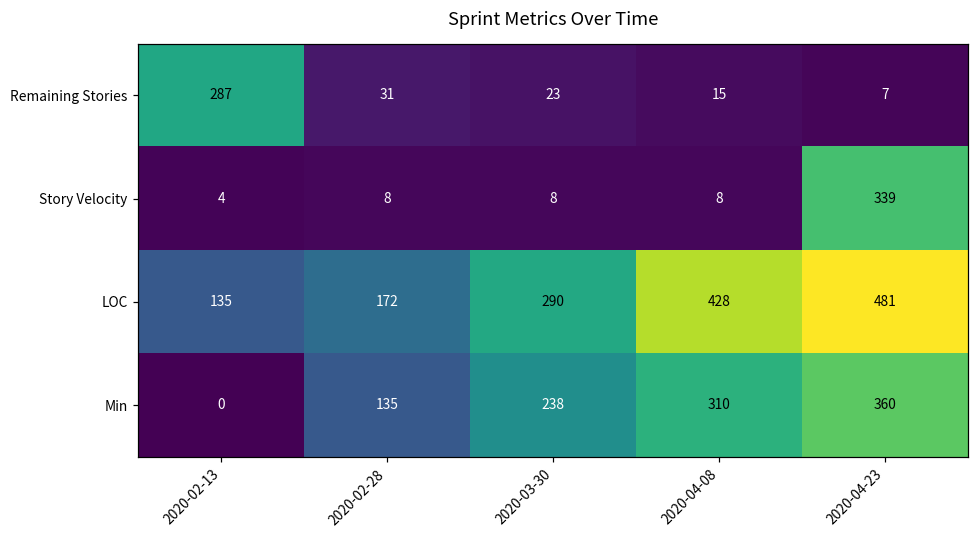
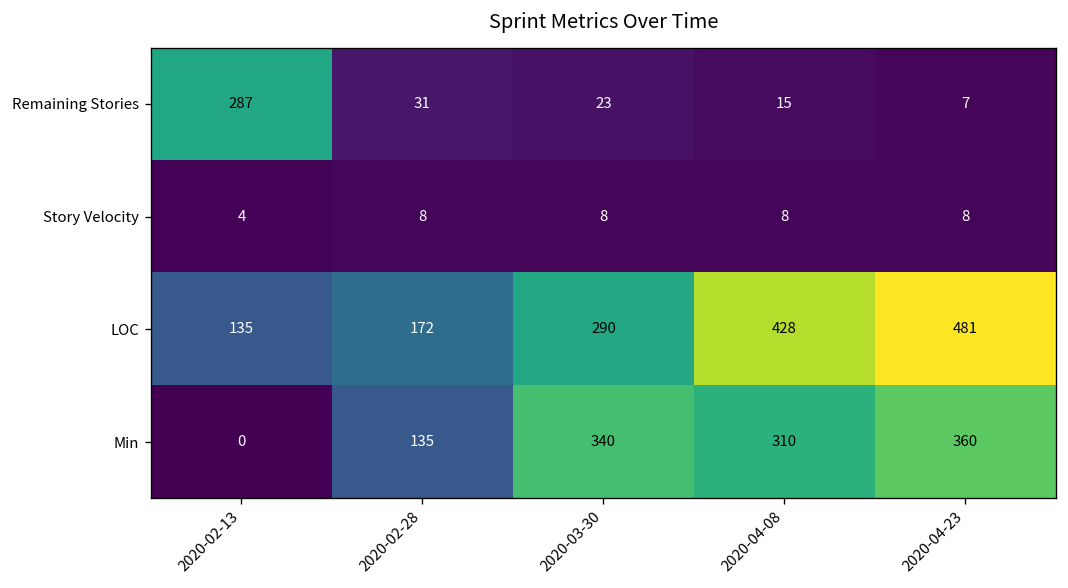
  {
    "Remaining Stories": {
      "2020-02-13": 287,
      "2020-02-28": 31,
      "2020-03-30": 23,
      "2020-04-08": 15,
      "2020-04-23": 7
    },
    "Story Velocity": {
      "2020-02-13": 4,
      "2020-02-28": 8,
      "2020-03-30": 8,
      "2020-04-08": 8,
-     "2020-04-23": 339
+     "2020-04-23": 8
    },
    "LOC": {
      "2020-02-13": 135,
      "2020-02-28": 172,
      "2020-03-30": 290,
      "2020-04-08": 428,
      "2020-04-23": 481
    },
    "Min": {
      "2020-02-13": 0,
      "2020-02-28": 135,
-     "2020-03-30": 238,
+     "2020-03-30": 340,
      "2020-04-08": 310,
      "2020-04-23": 360
    }
  }
